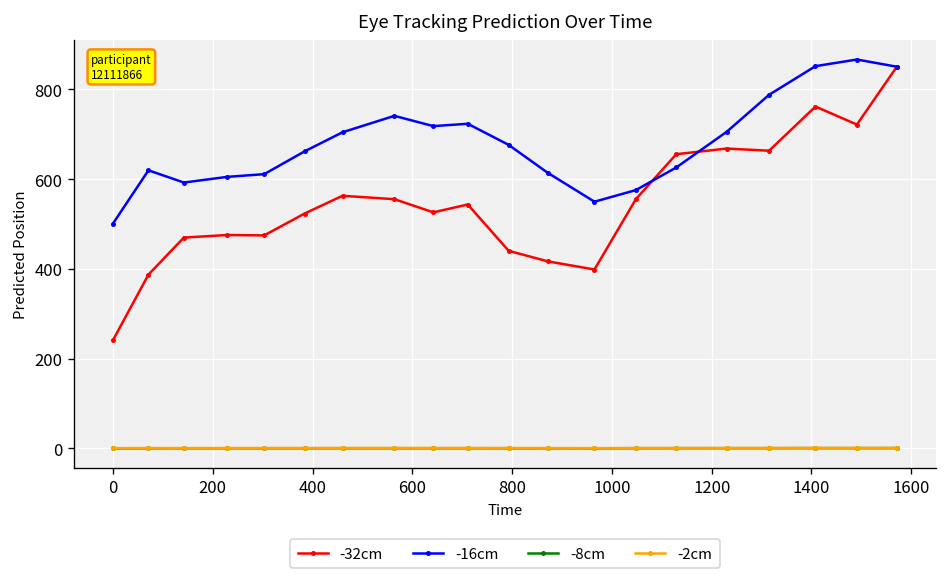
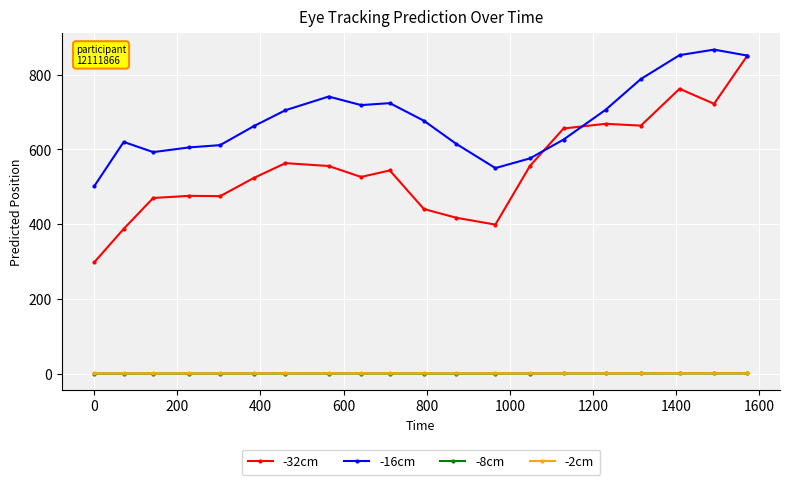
  {
    "-32cm": {
-     "0": 240
+     "0": 300
    },
    "-16cm": {
      "0": 500
    },
    "-2cm": {
      "0": 0
    }
  }
